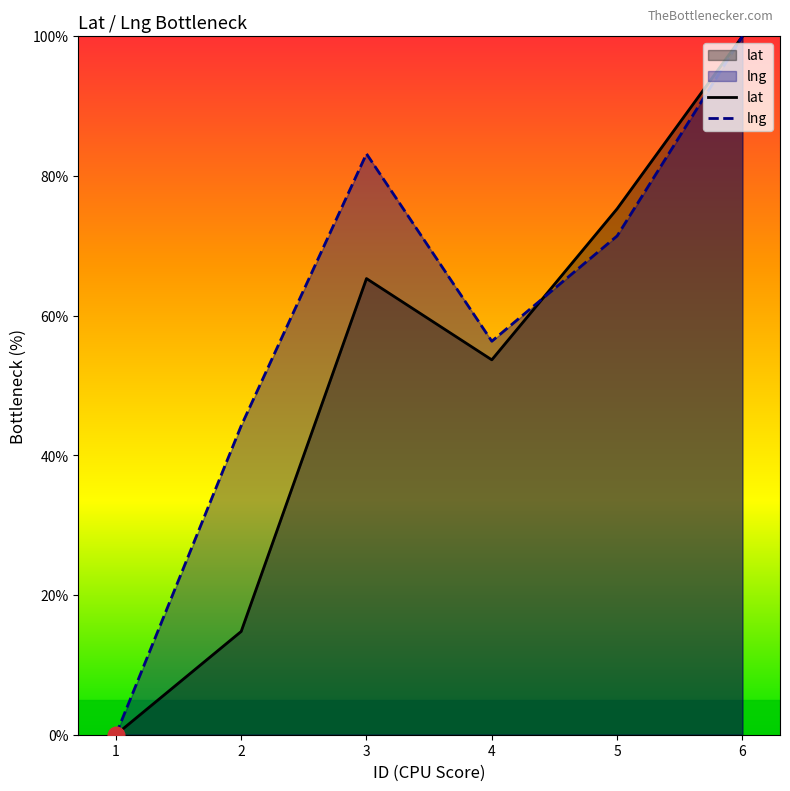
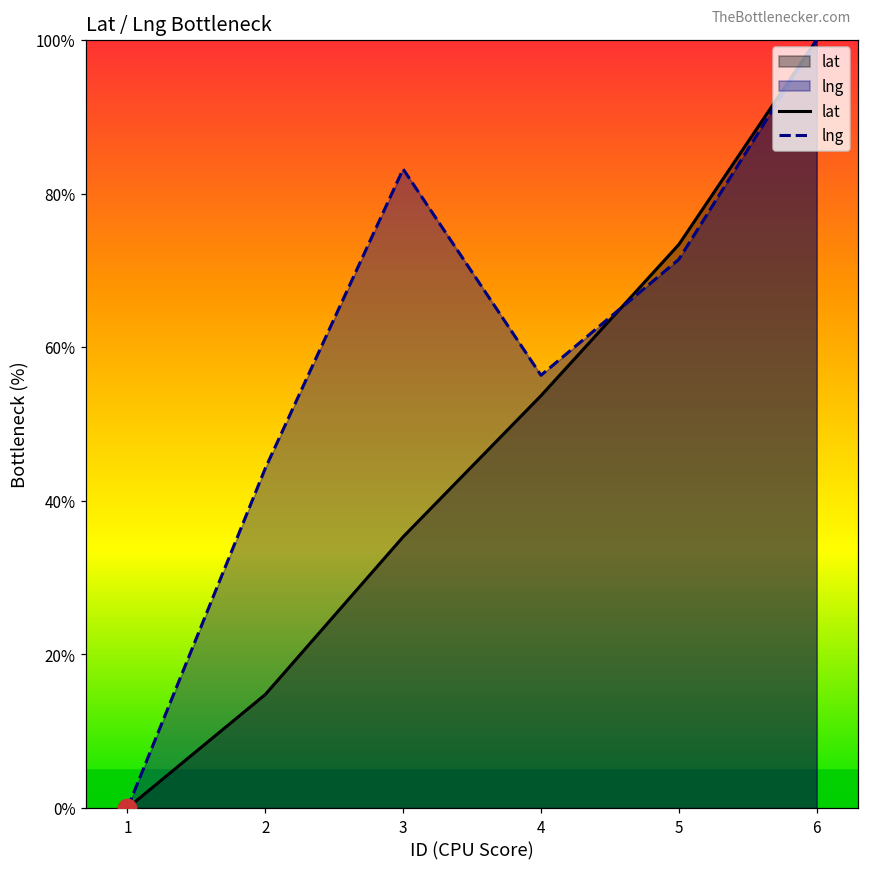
  {
    "lat": {
      "2": "15%",
-     "3": "65%",
+     "3": "35%",
      "4": "54%",
-     "5": "75%"
+     "5": "73%"
    },
    "lng": {
      "2": "44%",
      "3": "83%",
      "4": "56%",
      "5": "71%"
    }
  }
